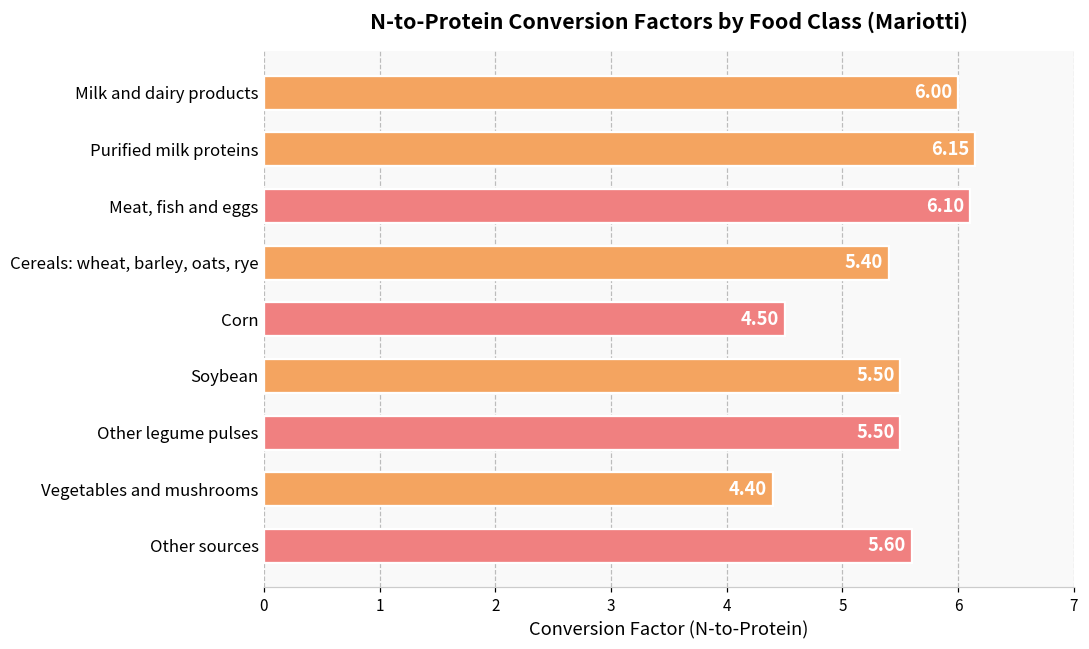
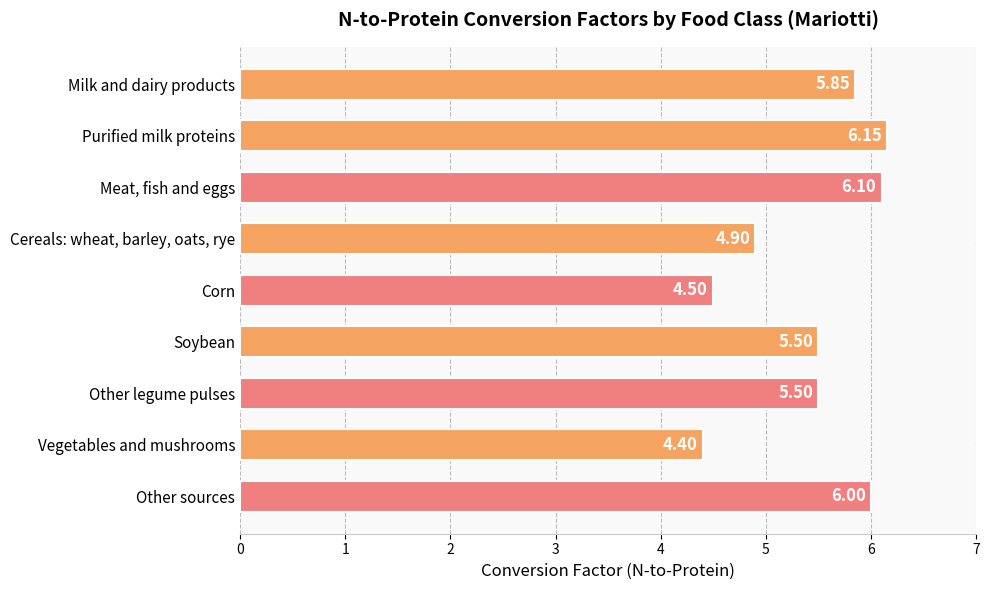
  {
-   "Milk and dairy products": 6.00,
+   "Milk and dairy products": 5.85,
    "Purified milk proteins": 6.15,
    "Meat, fish and eggs": 6.10,
-   "Cereals: wheat, barley, oats, rye": 5.40,
+   "Cereals: wheat, barley, oats, rye": 4.90,
    "Corn": 4.50,
    "Soybean": 5.50,
    "Other legume pulses": 5.50,
    "Vegetables and mushrooms": 4.40,
-   "Other sources": 5.60
+   "Other sources": 6.00
  }
